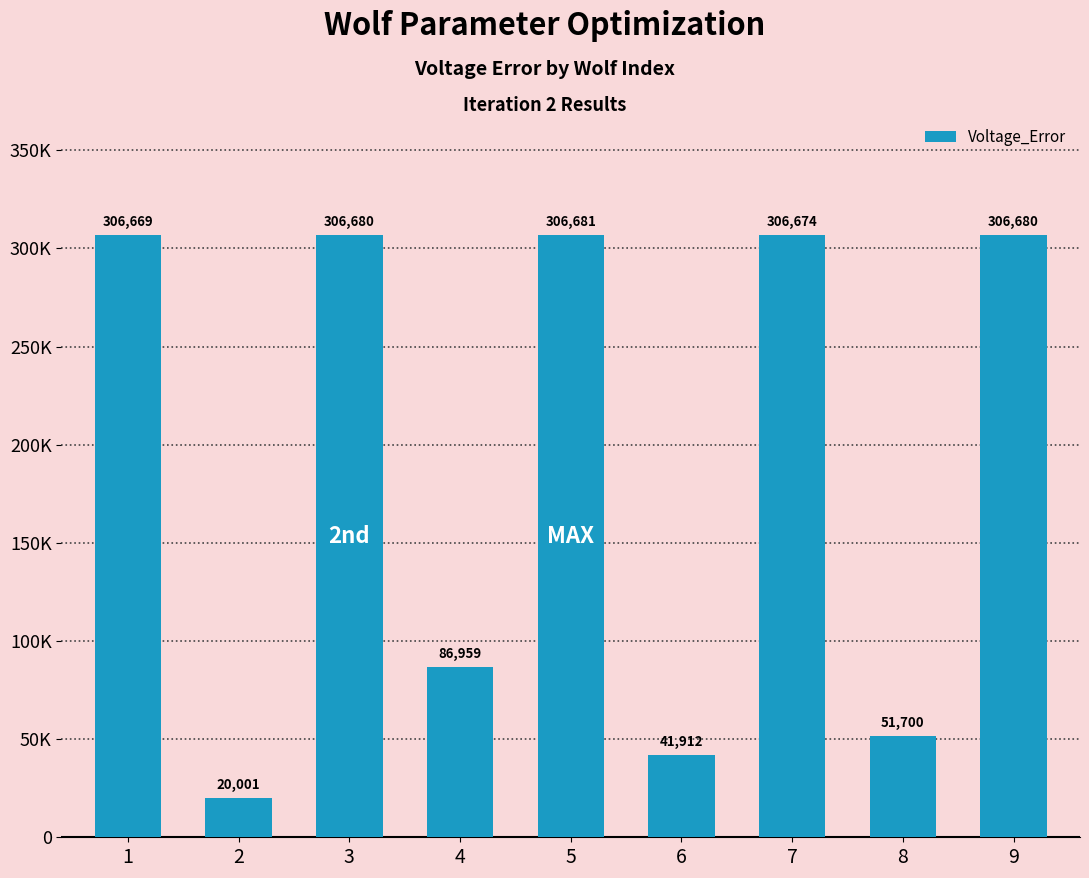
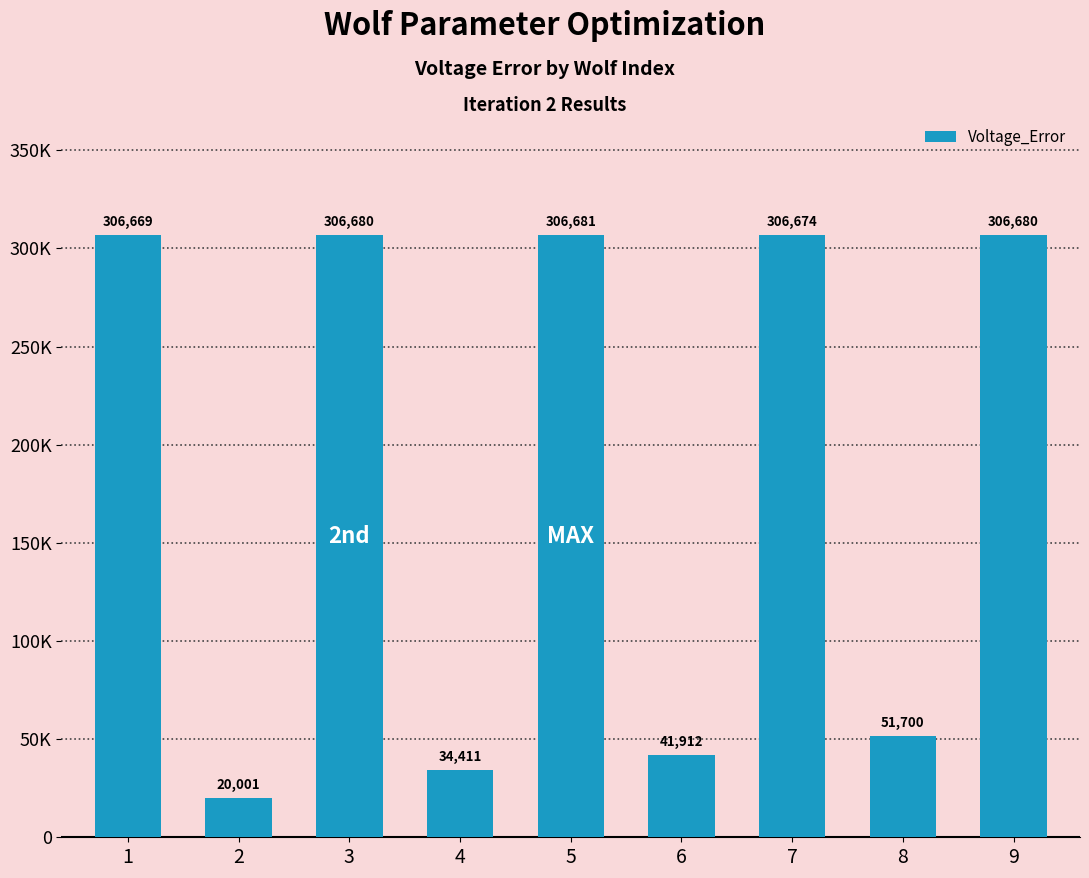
  {
    "1": "306,669",
    "2": "20,001",
    "3": "306,680",
-   "4": "86,959",
+   "4": "34,411",
    "5": "306,681",
    "6": "41,912",
    "7": "306,674",
    "8": "51,700",
    "9": "306,680"
  }
